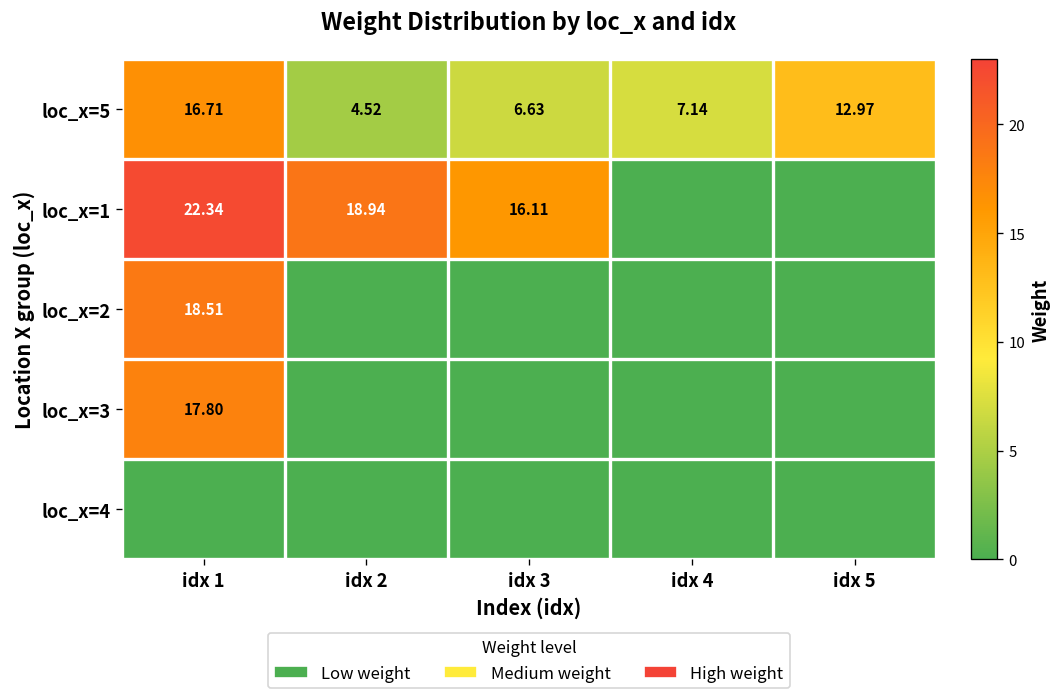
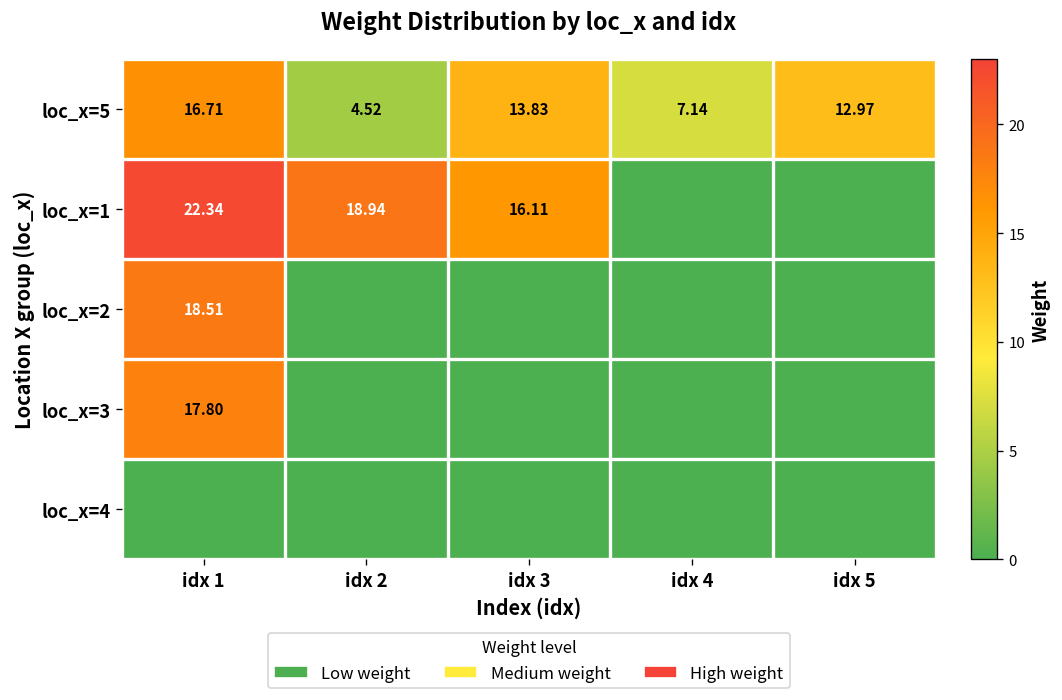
  {
    "loc_x=5": {
      "idx 1": 16.71,
      "idx 2": 4.52,
-     "idx 3": 6.63,
+     "idx 3": 13.83,
      "idx 4": 7.14,
      "idx 5": 12.97
    },
    "loc_x=1": {
      "idx 1": 22.34,
      "idx 2": 18.94,
      "idx 3": 16.11
    },
    "loc_x=2": {
      "idx 1": 18.51
    },
    "loc_x=3": {
      "idx 1": 17.80
    }
  }
